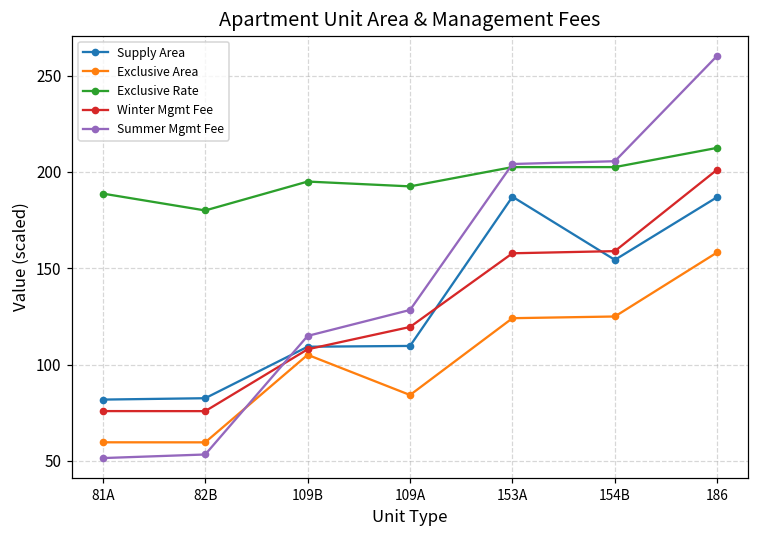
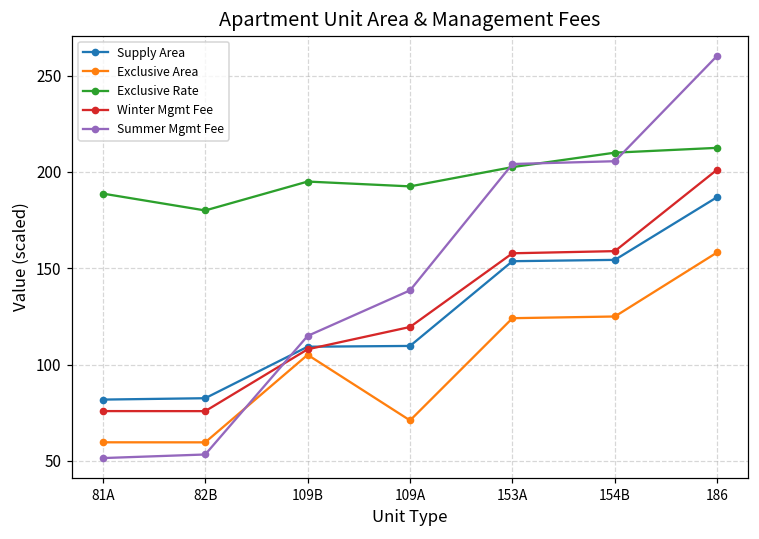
  {
    "Supply Area": {
      "81A": 82,
      "82B": 83,
      "109A": 110,
-     "153A": 187,
+     "153A": 154,
      "154B": 154,
      "186": 187
    },
    "Exclusive Area": {
      "81A": 60,
      "82B": 60,
      "109B": 105,
-     "109A": 84,
+     "109A": 71,
      "153A": 124,
      "154B": 125,
      "186": 158
    },
    "Exclusive Rate": {
      "81A": 189,
      "82B": 180,
      "109B": 195,
      "109A": 193,
      "153A": 203,
-     "154B": 203,
+     "154B": 210,
      "186": 213
    },
    "Winter Mgmt Fee": {
      "81A": 76,
      "82B": 76,
      "109A": 120,
      "153A": 158,
      "154B": 159,
      "186": 201
    },
    "Summer Mgmt Fee": {
      "81A": 51,
      "82B": 53,
      "109B": 115,
-     "109A": 128,
+     "109A": 139,
      "153A": 204,
      "154B": 206,
      "186": 260
    }
  }
